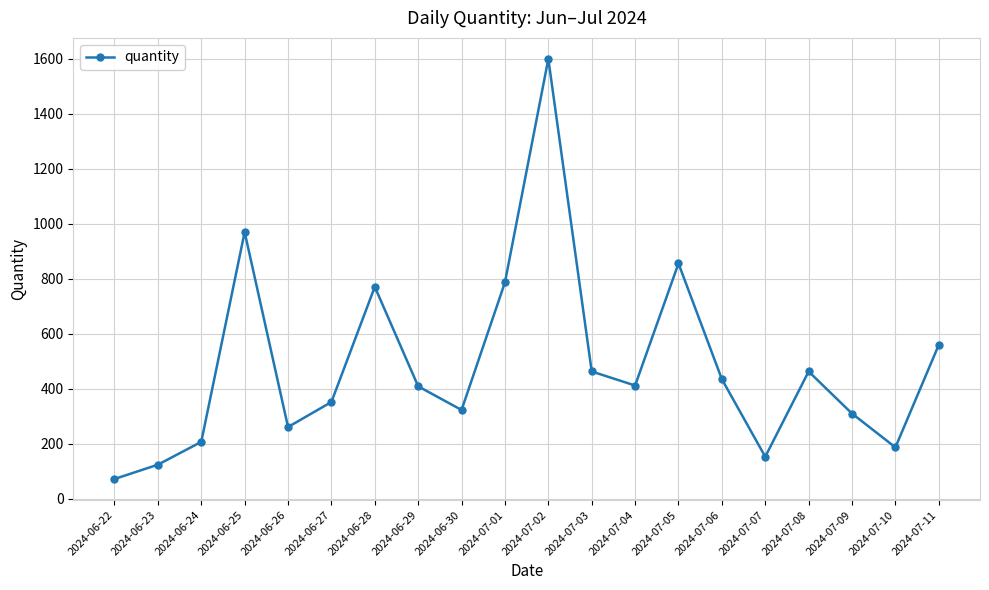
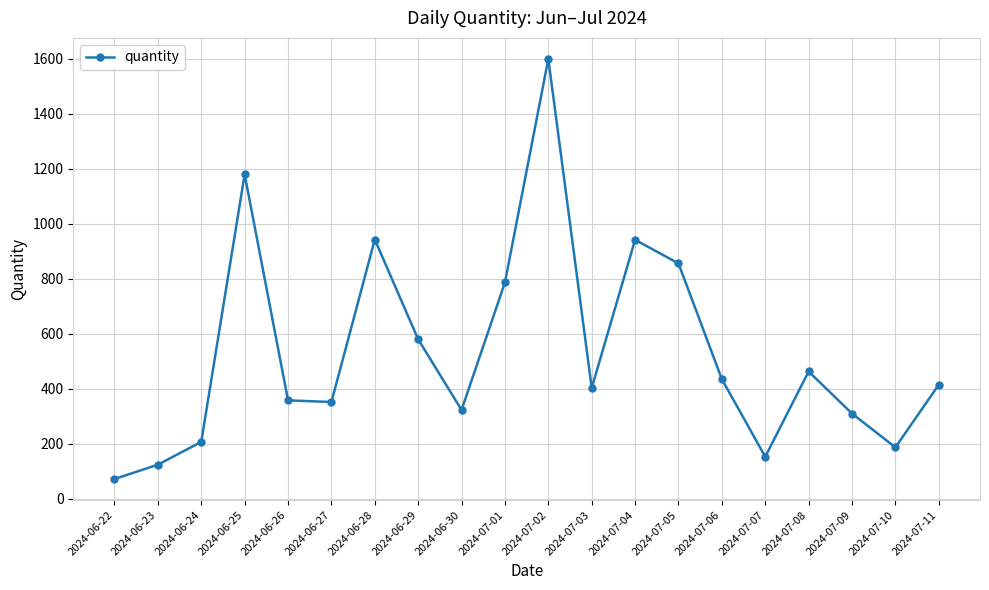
  {
    "2024-06-22": 70,
    "2024-06-23": 120,
    "2024-06-24": 210,
-   "2024-06-25": 970,
-   "2024-06-26": 260,
+   "2024-06-25": 1180,
+   "2024-06-26": 360,
    "2024-06-27": 350,
-   "2024-06-28": 770,
-   "2024-06-29": 410,
+   "2024-06-28": 940,
+   "2024-06-29": 580,
    "2024-06-30": 320,
    "2024-07-01": 790,
    "2024-07-02": 1600,
-   "2024-07-03": 460,
-   "2024-07-04": 410,
+   "2024-07-03": 400,
+   "2024-07-04": 940,
    "2024-07-05": 860,
    "2024-07-06": 440,
    "2024-07-07": 150,
    "2024-07-08": 460,
    "2024-07-09": 310,
    "2024-07-10": 190,
-   "2024-07-11": 560
+   "2024-07-11": 420
  }
